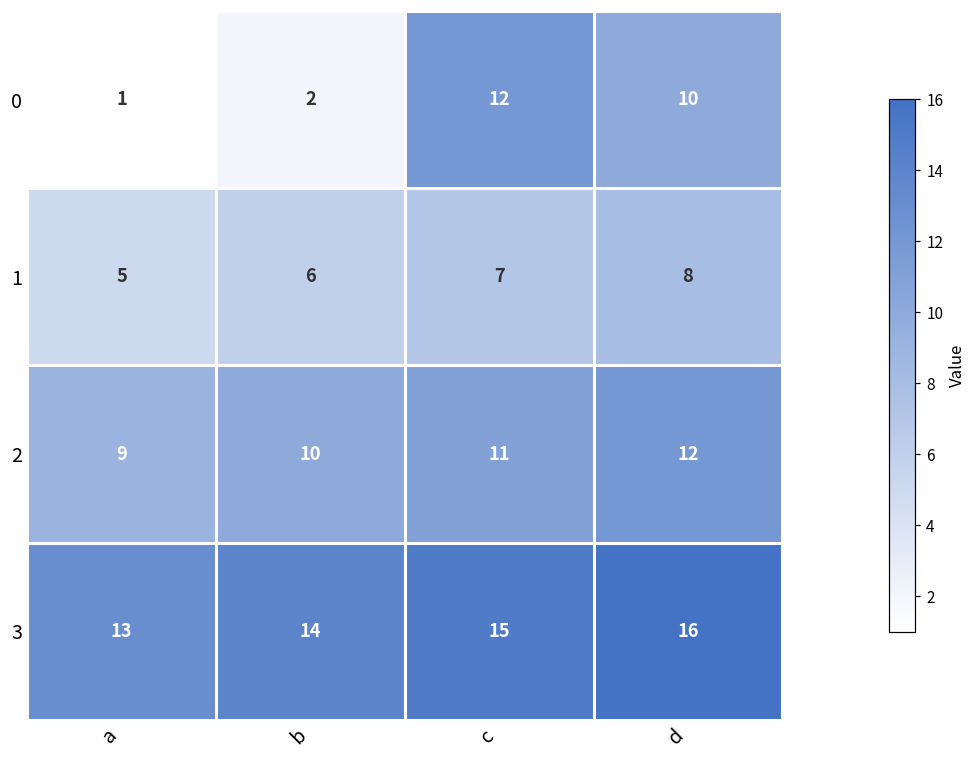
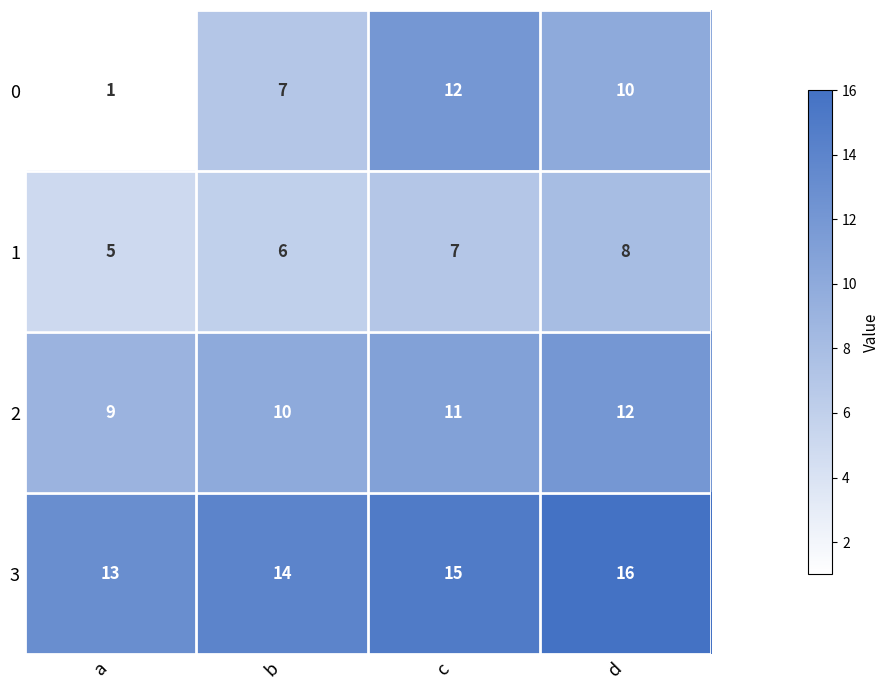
  {
    "0": {
      "a": 1,
-     "b": 2,
+     "b": 7,
      "c": 12,
      "d": 10
    },
    "1": {
      "a": 5,
      "b": 6,
      "c": 7,
      "d": 8
    },
    "2": {
      "a": 9,
      "b": 10,
      "c": 11,
      "d": 12
    },
    "3": {
      "a": 13,
      "b": 14,
      "c": 15,
      "d": 16
    }
  }
